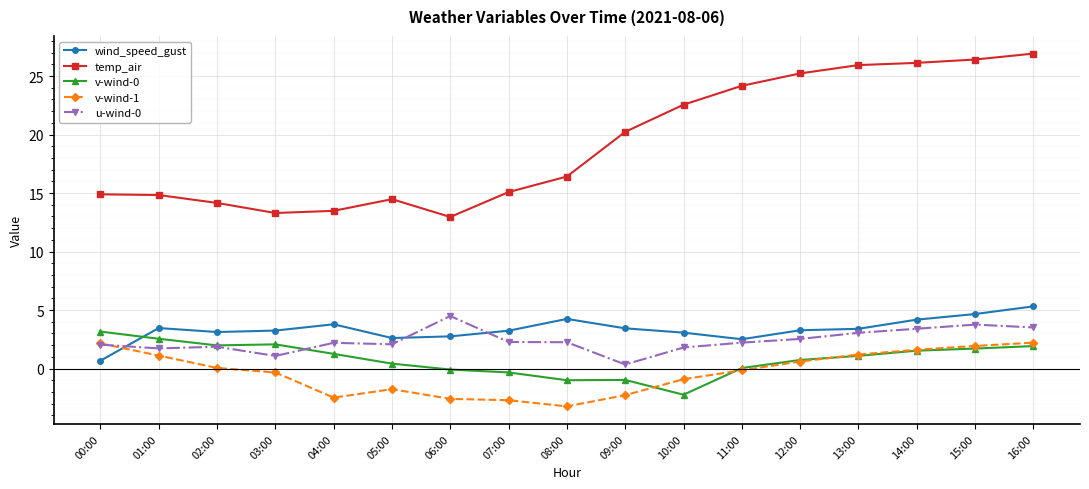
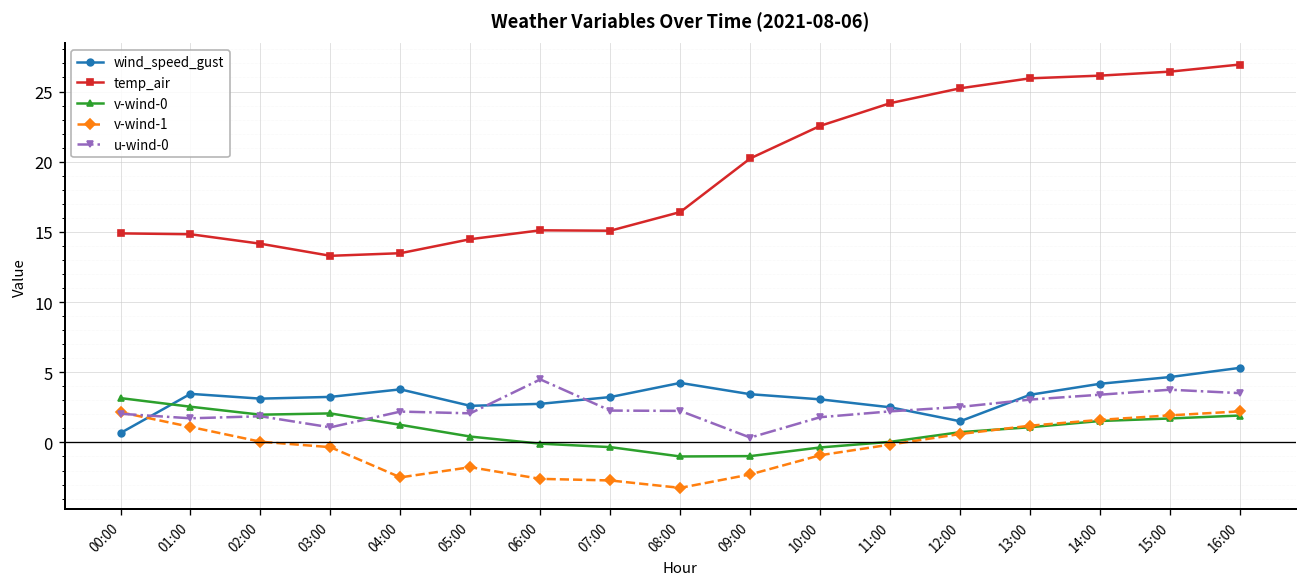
  {
    "wind_speed_gust": {
      "00:00": 0.7,
      "01:00": 3.5,
      "02:00": 3.1,
      "03:00": 3.2,
      "04:00": 3.8,
      "05:00": 2.6,
      "06:00": 2.8,
      "07:00": 3.2,
      "08:00": 4.2,
      "09:00": 3.4,
      "10:00": 3.1,
      "11:00": 2.5,
-     "12:00": 3.3,
+     "12:00": 1.5,
      "13:00": 3.4,
      "14:00": 4.2,
      "15:00": 4.7,
      "16:00": 5.3
    },
    "temp_air": {
      "00:00": 14.9,
      "01:00": 14.8,
      "02:00": 14.2,
      "03:00": 13.3,
      "04:00": 13.5,
      "05:00": 14.5,
-     "06:00": 13.0,
+     "06:00": 15.1,
      "07:00": 15.1,
      "08:00": 16.4,
      "09:00": 20.2,
      "10:00": 22.6,
      "11:00": 24.2,
      "12:00": 25.2,
      "13:00": 25.9,
      "14:00": 26.1,
      "15:00": 26.4,
      "16:00": 26.9
    },
    "v-wind-0": {
      "00:00": 3.2,
      "01:00": 2.5,
      "03:00": 2.1,
      "04:00": 1.3,
      "05:00": 0.4,
      "06:00": -0.1,
      "07:00": -0.3,
      "08:00": -1.0,
      "09:00": -1.0,
-     "10:00": -2.2,
+     "10:00": -0.4,
      "15:00": 1.7,
      "16:00": 1.9
    },
    "v-wind-1": {
      "01:00": 1.1,
      "02:00": 0.1,
      "03:00": -0.3,
      "04:00": -2.5,
      "05:00": -1.8,
      "06:00": -2.6,
      "07:00": -2.7,
      "08:00": -3.2,
      "09:00": -2.3,
      "10:00": -0.9,
      "15:00": 1.9,
      "16:00": 2.2
    },
    "u-wind-0": {
      "01:00": 1.7,
      "03:00": 1.1,
      "04:00": 2.2,
      "05:00": 2.1,
      "06:00": 4.5,
      "07:00": 2.3,
      "08:00": 2.2,
      "09:00": 0.3,
      "10:00": 1.8,
      "11:00": 2.2,
      "12:00": 2.5,
      "13:00": 3.1,
      "14:00": 3.4,
      "15:00": 3.8,
      "16:00": 3.5
    }
  }
